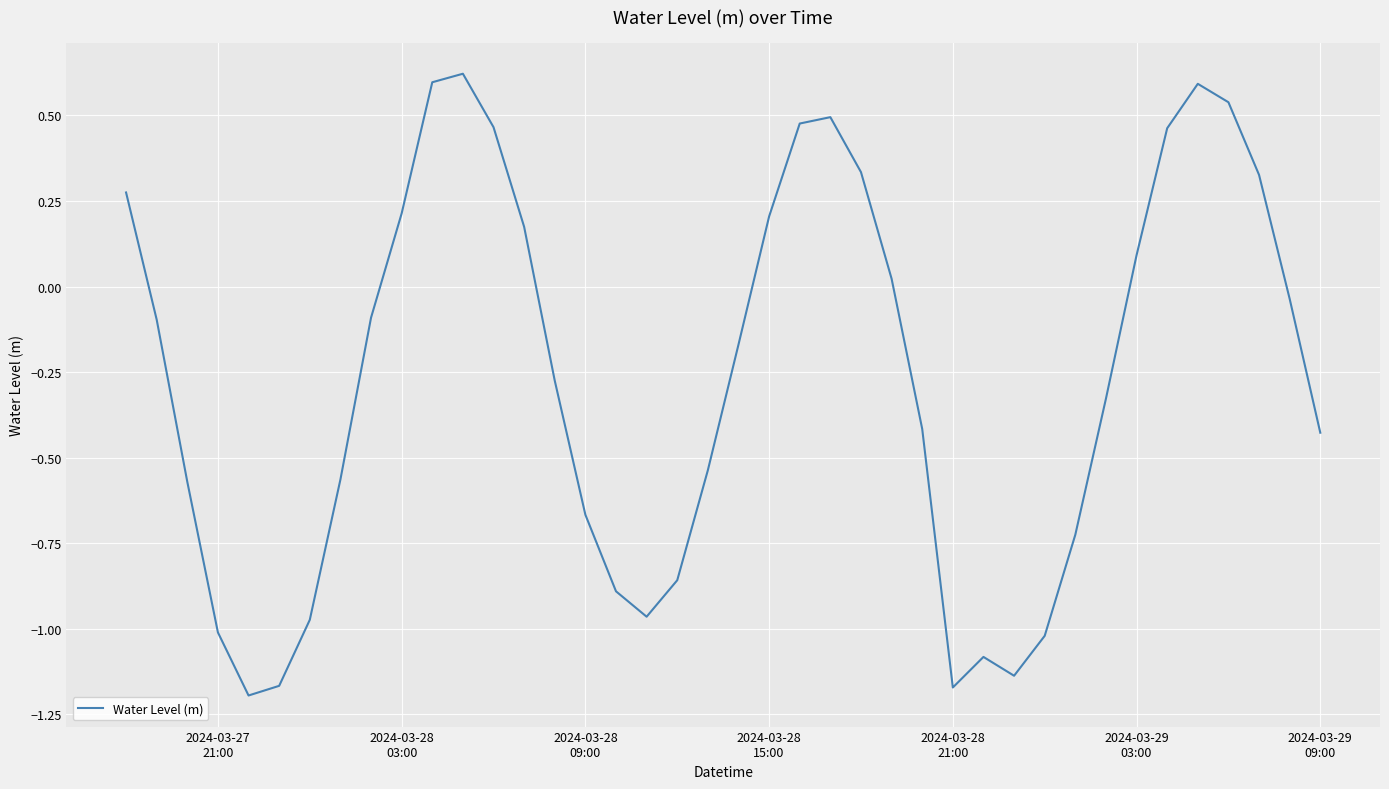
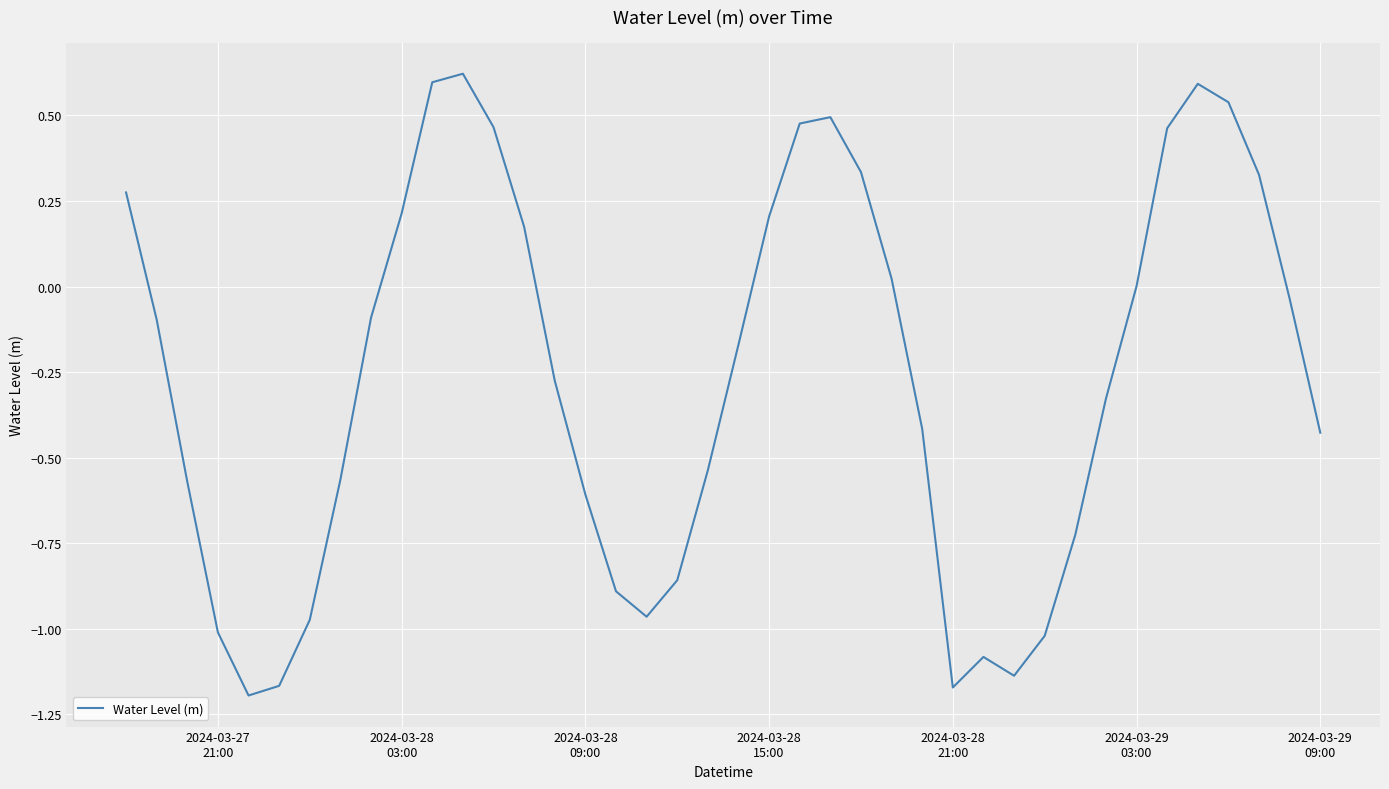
  {
    "2024-03-27 21:00": -1.01,
    "2024-03-28 03:00": 0.21,
-   "2024-03-28 09:00": -0.67,
+   "2024-03-28 09:00": -0.61,
    "2024-03-28 15:00": 0.20,
    "2024-03-28 21:00": -1.17,
-   "2024-03-29 03:00": 0.09,
+   "2024-03-29 03:00": 0.00,
    "2024-03-29 09:00": -0.43
  }
